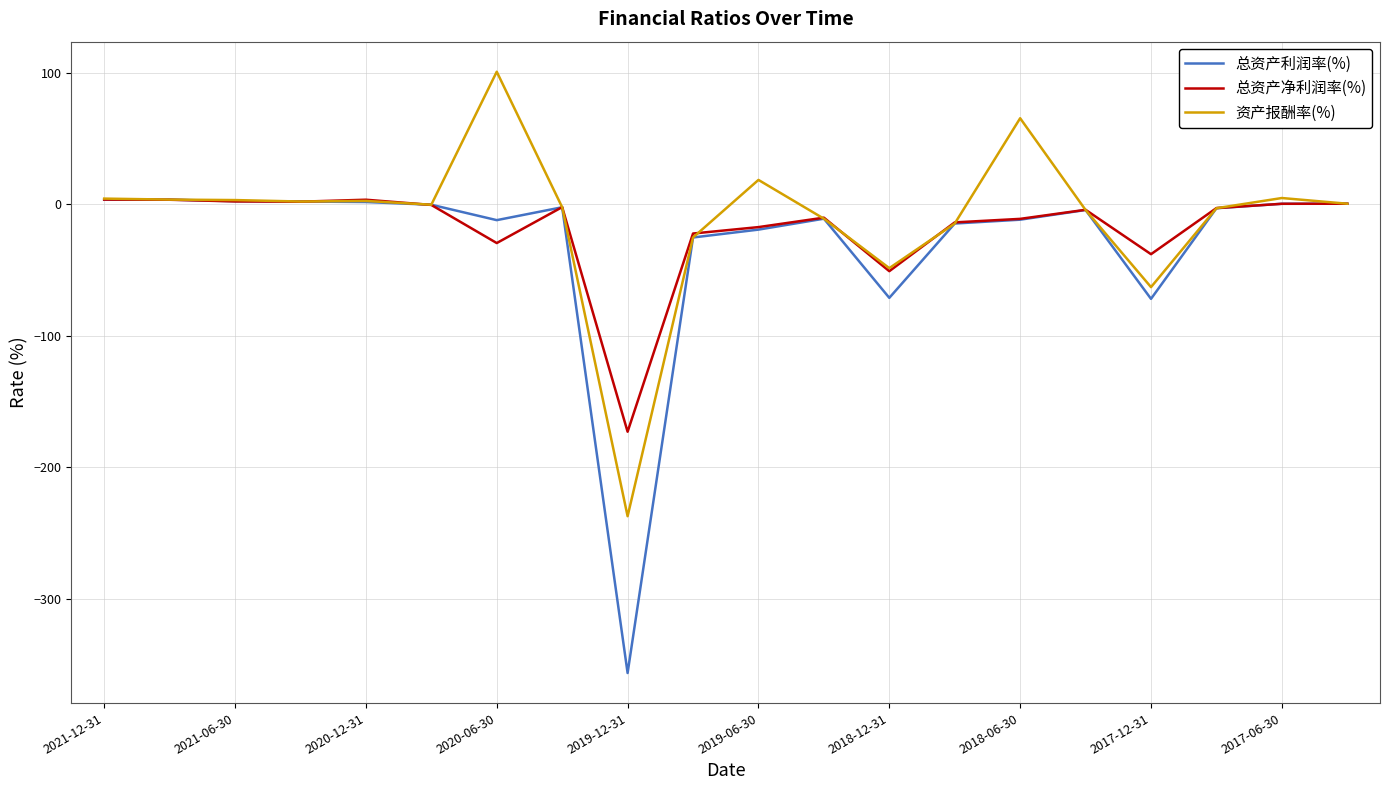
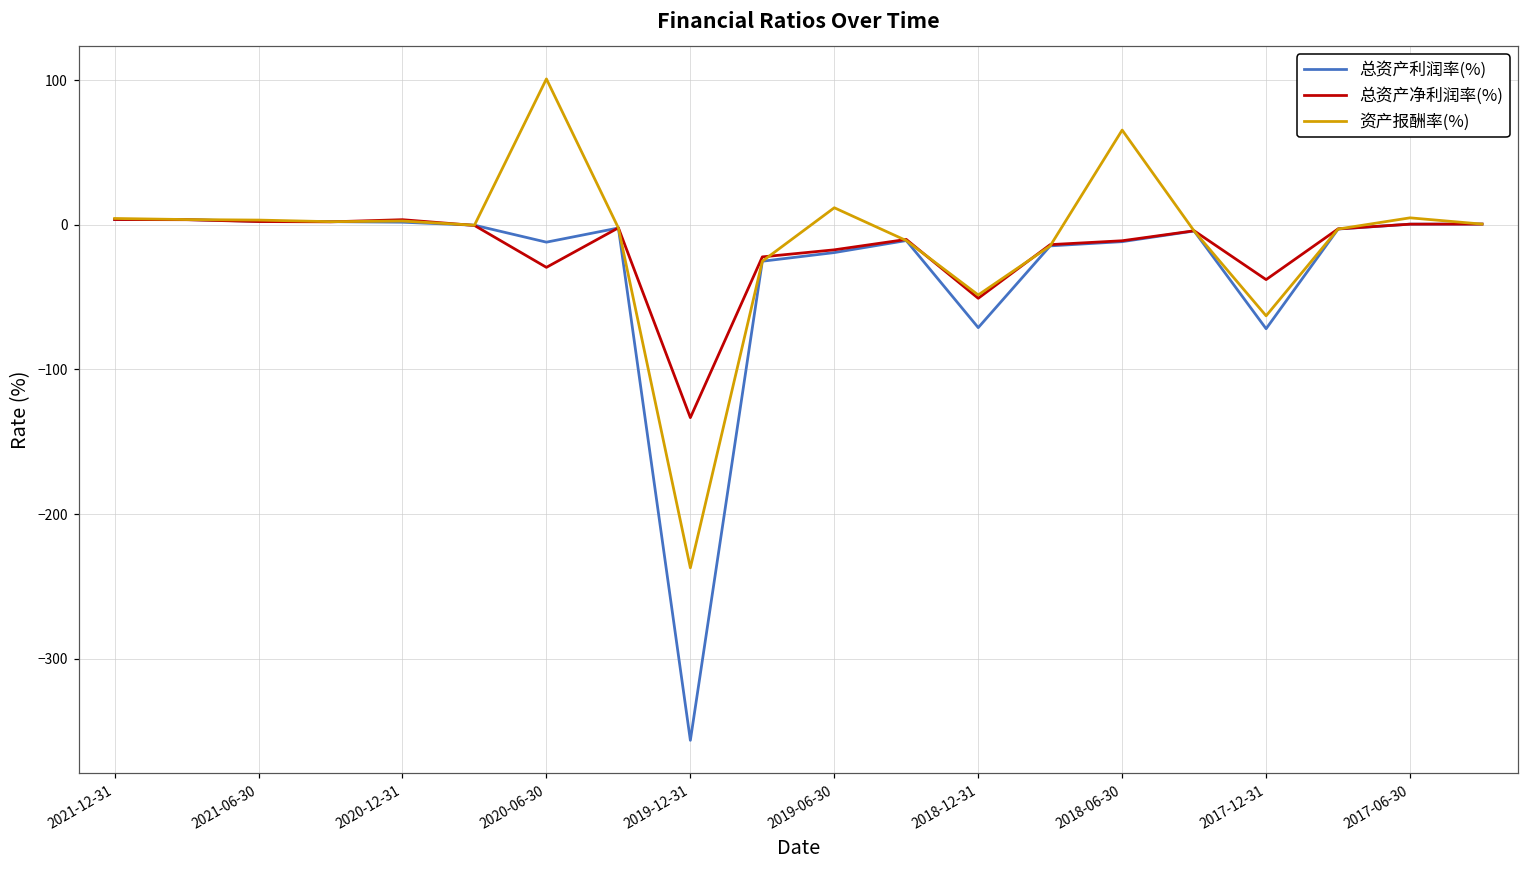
  {
    "总资产利润率(%)": {
      "2020-06-30": -12,
      "2019-12-31": -357,
      "2018-12-31": -71,
      "2017-12-31": -72
    },
    "总资产净利润率(%)": {
      "2020-06-30": -29,
-     "2019-12-31": -173,
+     "2019-12-31": -133,
      "2018-12-31": -51,
      "2017-12-31": -38
    },
    "资产报酬率(%)": {
      "2020-06-30": 101,
      "2019-12-31": -237,
-     "2019-06-30": 19,
+     "2019-06-30": 12,
      "2018-12-31": -48,
      "2018-06-30": 66,
      "2017-12-31": -63,
      "2017-06-30": 5
    }
  }
